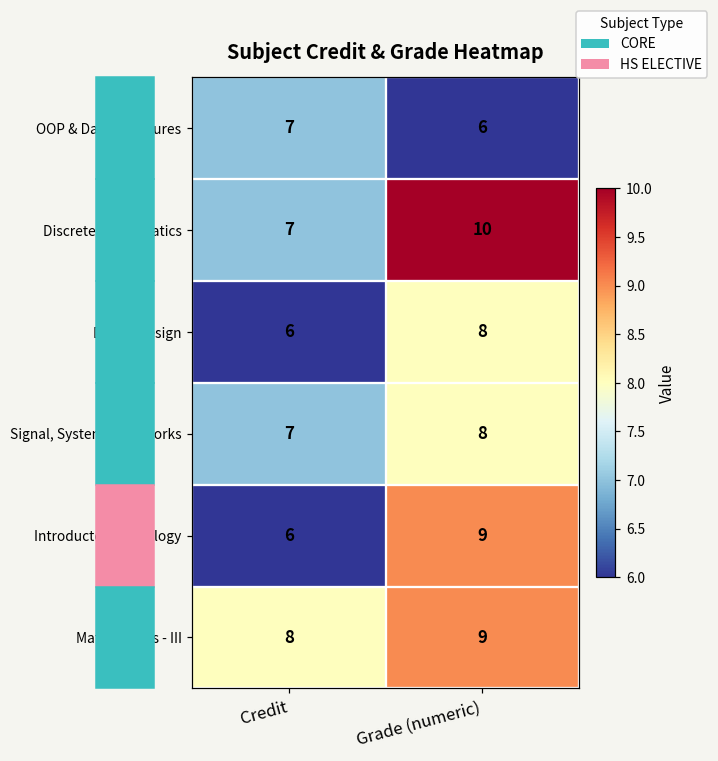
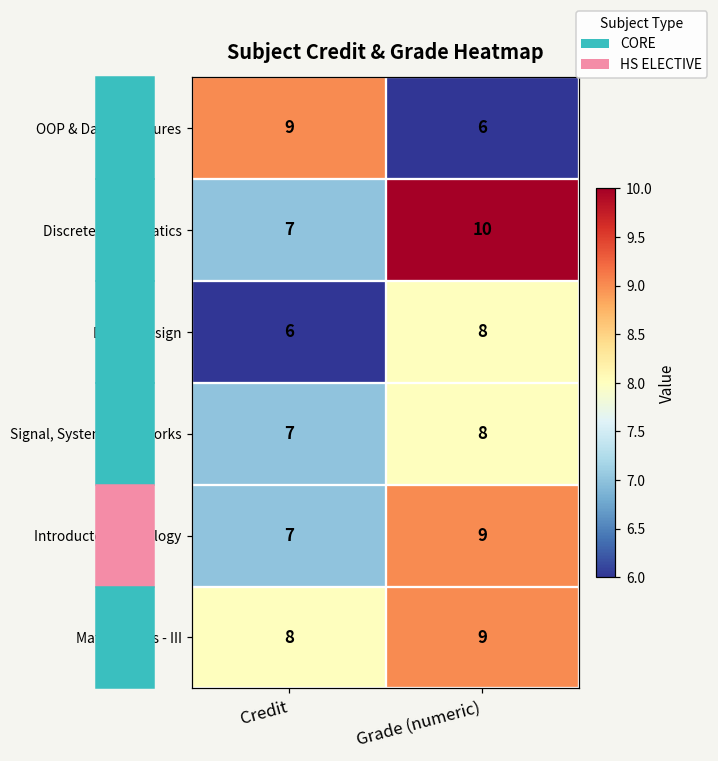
  {
    "OOP & Data Structures": {
-     "Credit": 7,
+     "Credit": 9,
      "Grade (numeric)": 6
    },
    "Discrete Mathematics": {
      "Credit": 7,
      "Grade (numeric)": 10
    },
    "Digital Design": {
      "Credit": 6,
      "Grade (numeric)": 8
    },
    "Signal, System & Networks": {
      "Credit": 7,
      "Grade (numeric)": 8
    },
    "Introductory Sociology": {
-     "Credit": 6,
+     "Credit": 7,
      "Grade (numeric)": 9
    },
    "Mathematics - III": {
      "Credit": 8,
      "Grade (numeric)": 9
    }
  }
